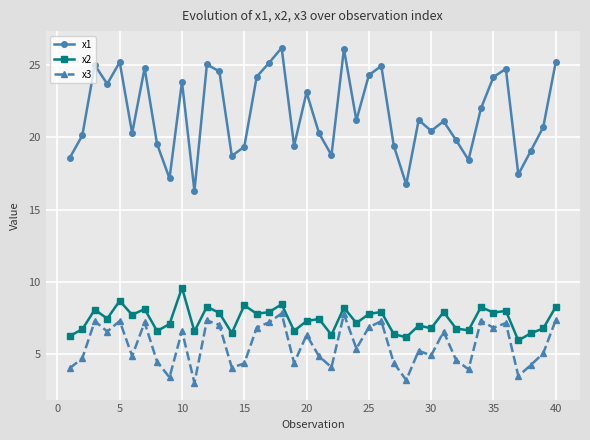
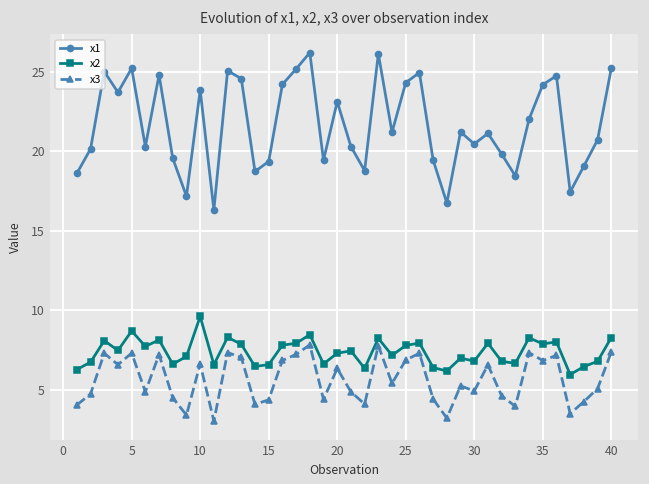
  {
    "x2": {
      "5": 8.7,
      "10": 9.6,
-     "15": 8.4,
+     "15": 6.6,
      "20": 7.3,
      "25": 7.8,
      "30": 6.8,
      "35": 7.9,
      "40": 8.3
    }
  }
